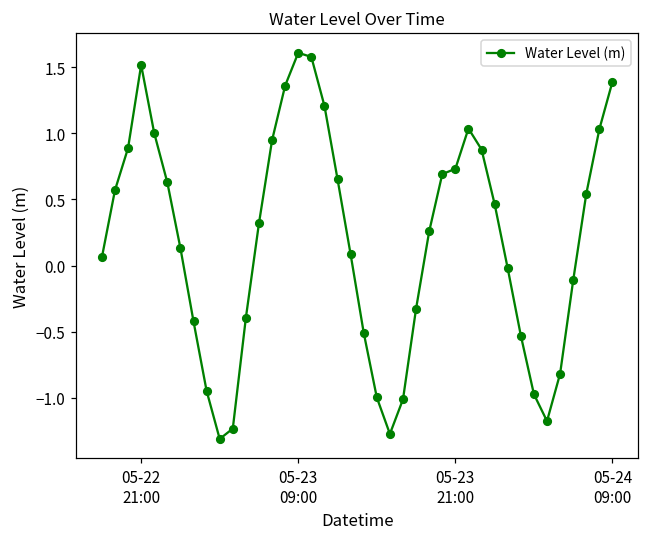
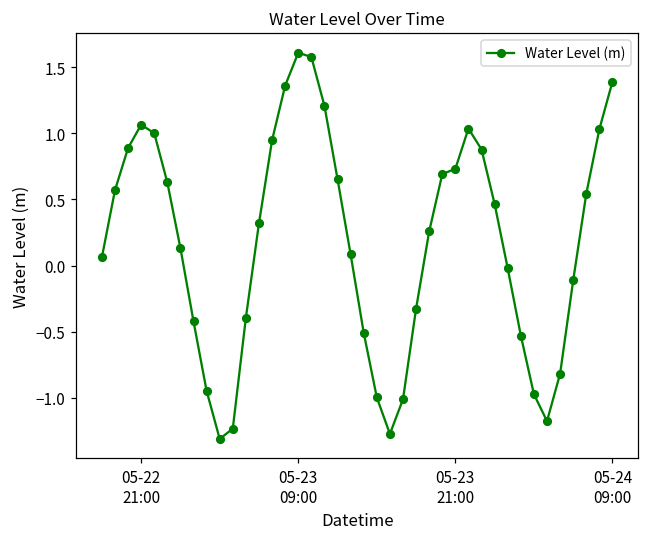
  {
-   "05-22 21:00": 1.52,
+   "05-22 21:00": 1.06,
    "05-23 09:00": 1.61,
    "05-23 21:00": 0.73,
    "05-24 09:00": 1.39
  }
